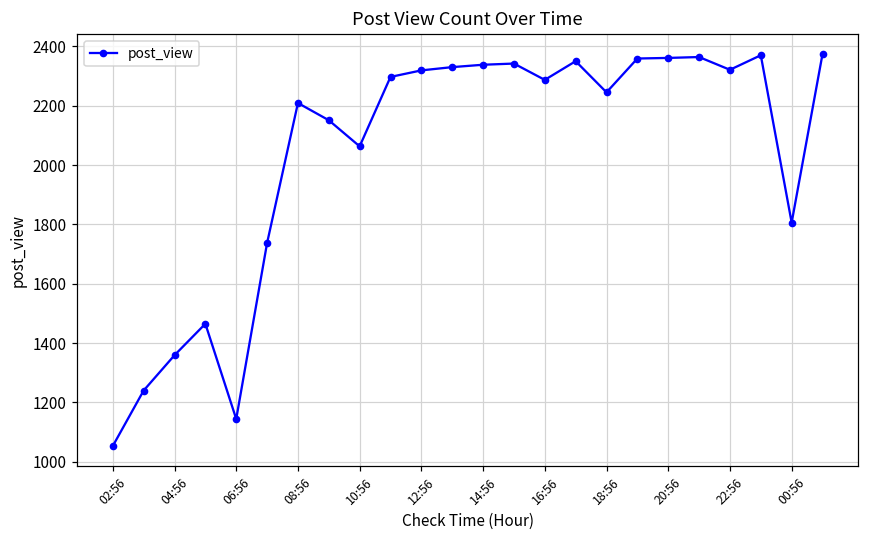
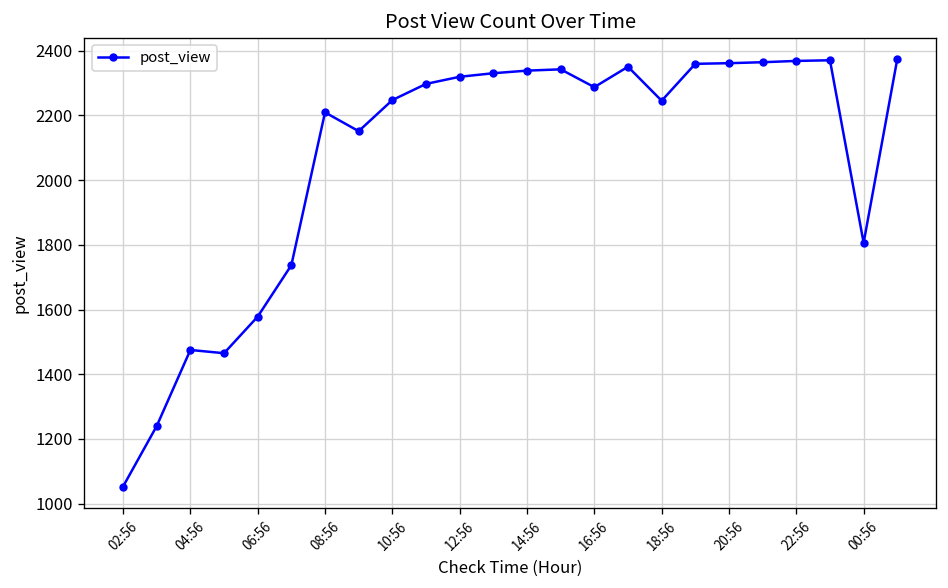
  {
    "02:56": 1050,
-   "04:56": 1360,
-   "06:56": 1140,
+   "04:56": 1480,
+   "06:56": 1580,
    "08:56": 2210,
-   "10:56": 2060,
+   "10:56": 2250,
    "12:56": 2320,
    "14:56": 2340,
    "16:56": 2290,
    "18:56": 2250,
    "20:56": 2360,
-   "22:56": 2320,
+   "22:56": 2370,
    "00:56": 1810
  }
